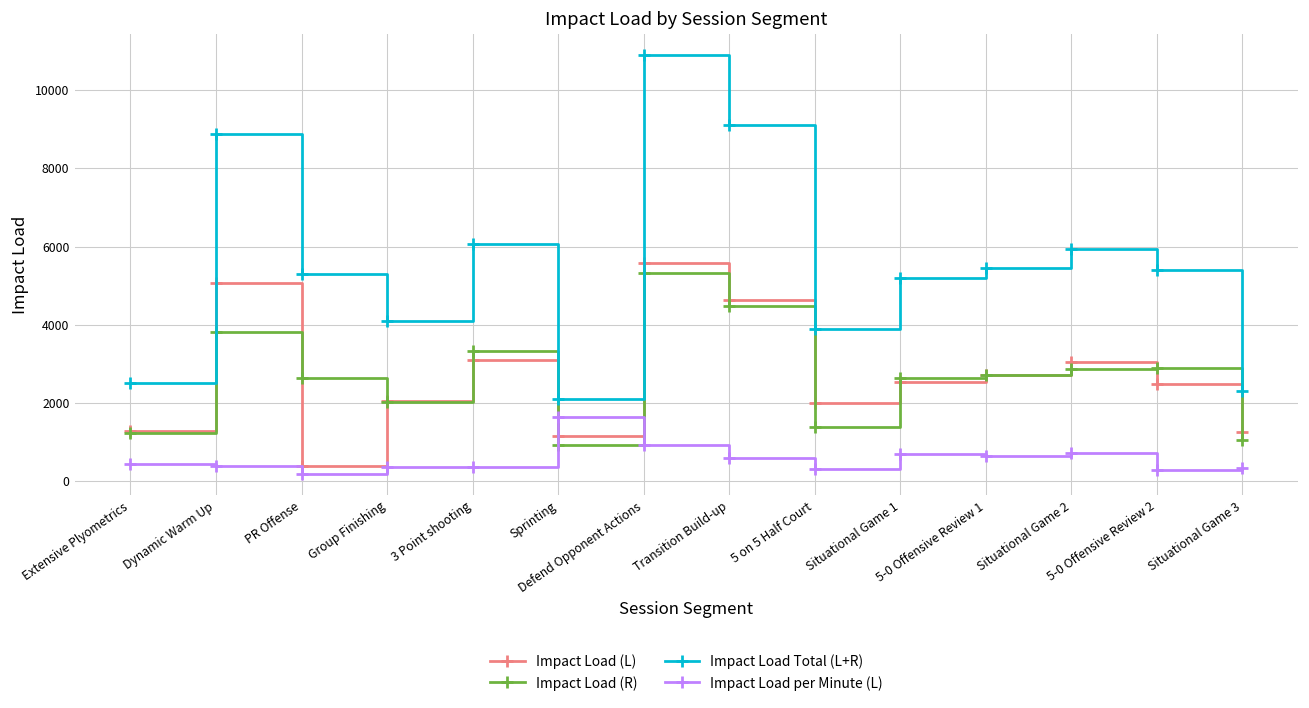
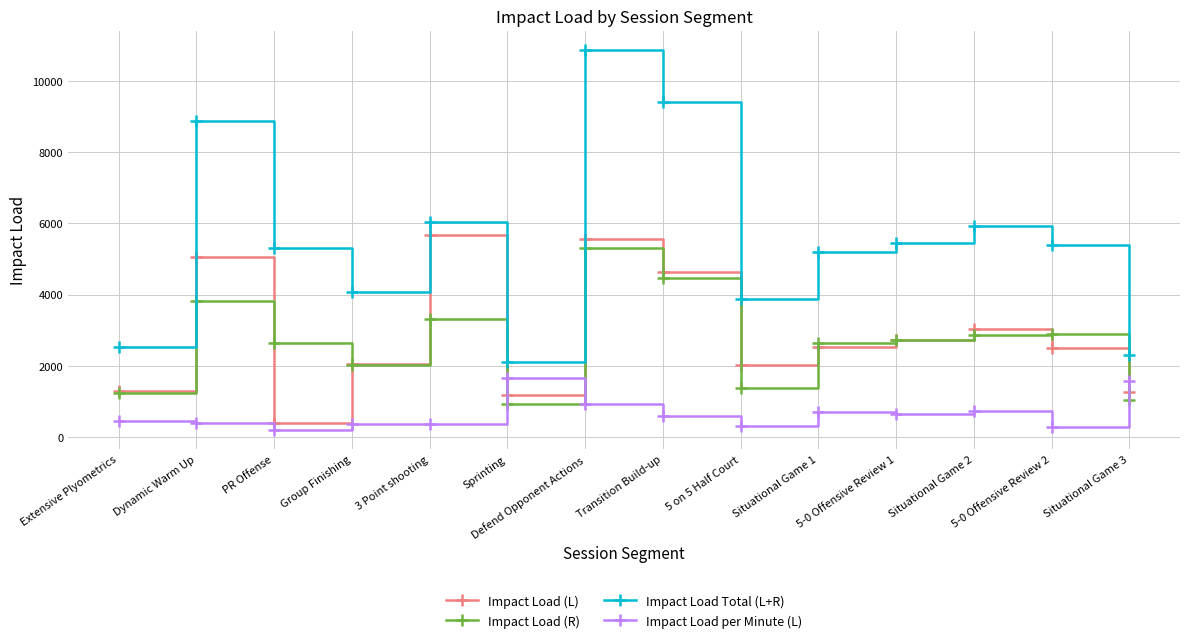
  {
    "Impact Load (L)": {
      "Dynamic Warm Up": 5100,
      "PR Offense": 400,
-     "3 Point shooting": 3100,
+     "3 Point shooting": 5700,
      "Sprinting": 1200,
      "Defend Opponent Actions": 5600,
      "Transition Build-up": 4600,
      "5 on 5 Half Court": 2000,
      "Situational Game 1": 2500,
      "Situational Game 2": 3000,
      "5-0 Offensive Review 2": 2500,
      "Situational Game 3": 1300
    },
    "Impact Load (R)": {
      "Dynamic Warm Up": 3800,
      "PR Offense": 2600,
      "3 Point shooting": 3300,
      "Sprinting": 900,
      "Defend Opponent Actions": 5300,
      "Transition Build-up": 4500,
      "5 on 5 Half Court": 1400,
      "Situational Game 1": 2700,
      "Situational Game 2": 2900,
      "5-0 Offensive Review 2": 2900,
      "Situational Game 3": 1000
    },
    "Impact Load Total (L+R)": {
      "Extensive Plyometrics": 2500,
      "Dynamic Warm Up": 8900,
      "PR Offense": 5300,
      "Group Finishing": 4100,
      "3 Point shooting": 6100,
      "Sprinting": 2100,
      "Defend Opponent Actions": 10900,
-     "Transition Build-up": 9100,
+     "Transition Build-up": 9400,
      "5 on 5 Half Court": 3900,
      "Situational Game 1": 5200,
      "5-0 Offensive Review 1": 5400,
      "Situational Game 2": 5900,
      "5-0 Offensive Review 2": 5400,
      "Situational Game 3": 2300
    },
    "Impact Load per Minute (L)": {
      "Extensive Plyometrics": 500,
      "Dynamic Warm Up": 400,
      "PR Offense": 200,
      "Group Finishing": 400,
      "3 Point shooting": 400,
      "Sprinting": 1700,
      "Defend Opponent Actions": 900,
      "Transition Build-up": 600,
      "5 on 5 Half Court": 300,
      "Situational Game 1": 700,
      "5-0 Offensive Review 1": 700,
      "Situational Game 2": 700,
      "5-0 Offensive Review 2": 300,
-     "Situational Game 3": 400
+     "Situational Game 3": 1600
    }
  }
